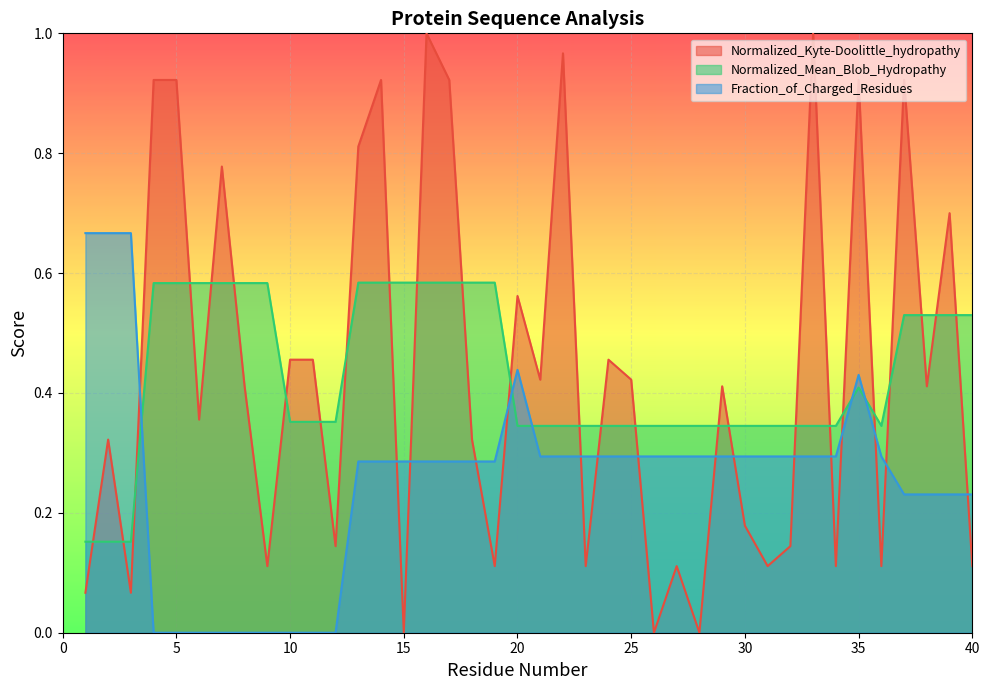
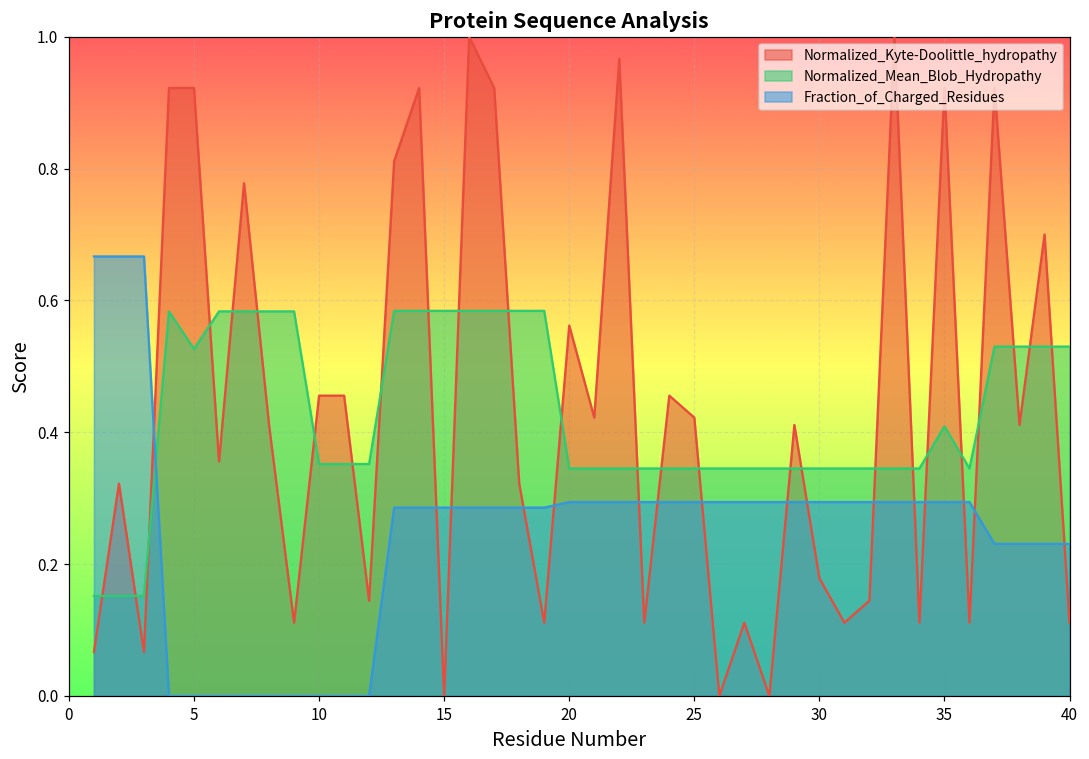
  {
    "Normalized_Kyte-Doolittle_hydropathy": {
      "5": 0.92,
      "10": 0.46,
      "15": 0.00,
      "20": 0.56,
      "25": 0.42,
      "30": 0.18,
      "40": 0.11
    },
    "Normalized_Mean_Blob_Hydropathy": {
-     "5": 0.58,
+     "5": 0.53,
      "10": 0.35,
      "15": 0.58,
      "20": 0.35,
      "25": 0.35,
      "30": 0.35,
      "35": 0.41,
      "40": 0.53
    },
    "Fraction_of_Charged_Residues": {
      "5": 0.00,
      "10": 0.00,
      "15": 0.29,
-     "20": 0.44,
+     "20": 0.29,
      "25": 0.29,
      "30": 0.29,
-     "35": 0.43,
+     "35": 0.29,
      "40": 0.23
    }
  }
